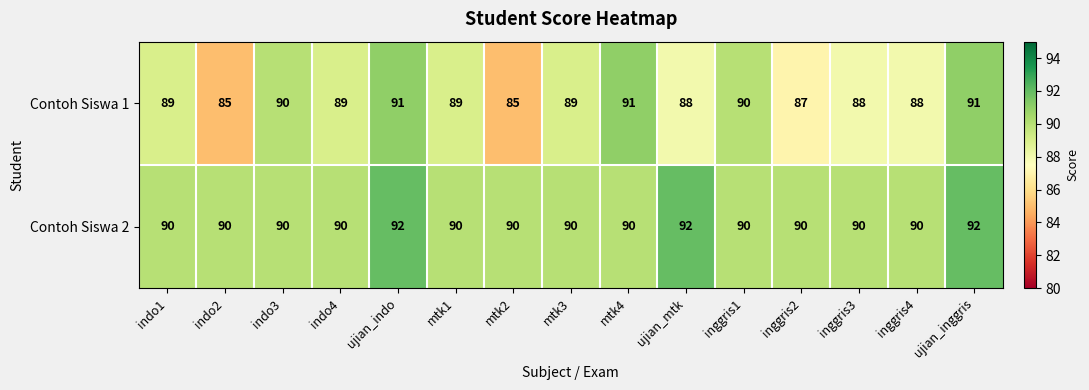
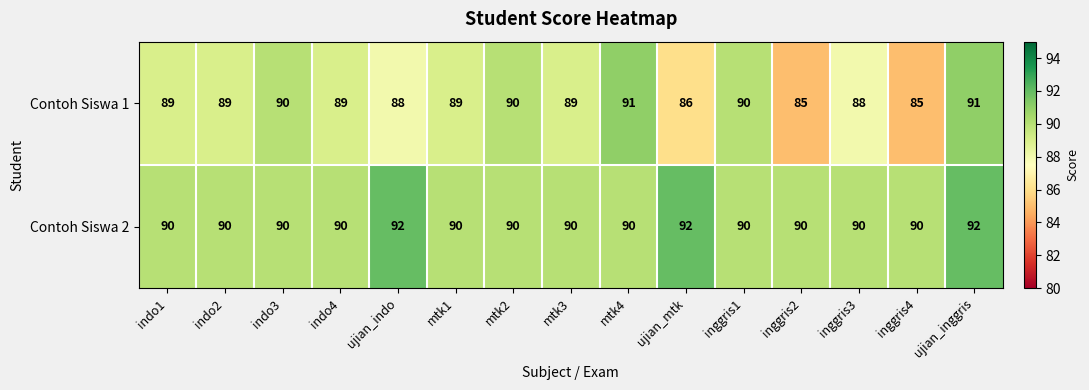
  {
    "Contoh Siswa 1": {
      "indo1": 89,
-     "indo2": 85,
+     "indo2": 89,
      "indo3": 90,
      "indo4": 89,
-     "ujian_indo": 91,
+     "ujian_indo": 88,
      "mtk1": 89,
-     "mtk2": 85,
+     "mtk2": 90,
      "mtk3": 89,
      "mtk4": 91,
-     "ujian_mtk": 88,
+     "ujian_mtk": 86,
      "inggris1": 90,
-     "inggris2": 87,
+     "inggris2": 85,
      "inggris3": 88,
-     "inggris4": 88,
+     "inggris4": 85,
      "ujian_inggris": 91
    },
    "Contoh Siswa 2": {
      "indo1": 90,
      "indo2": 90,
      "indo3": 90,
      "indo4": 90,
      "ujian_indo": 92,
      "mtk1": 90,
      "mtk2": 90,
      "mtk3": 90,
      "mtk4": 90,
      "ujian_mtk": 92,
      "inggris1": 90,
      "inggris2": 90,
      "inggris3": 90,
      "inggris4": 90,
      "ujian_inggris": 92
    }
  }
